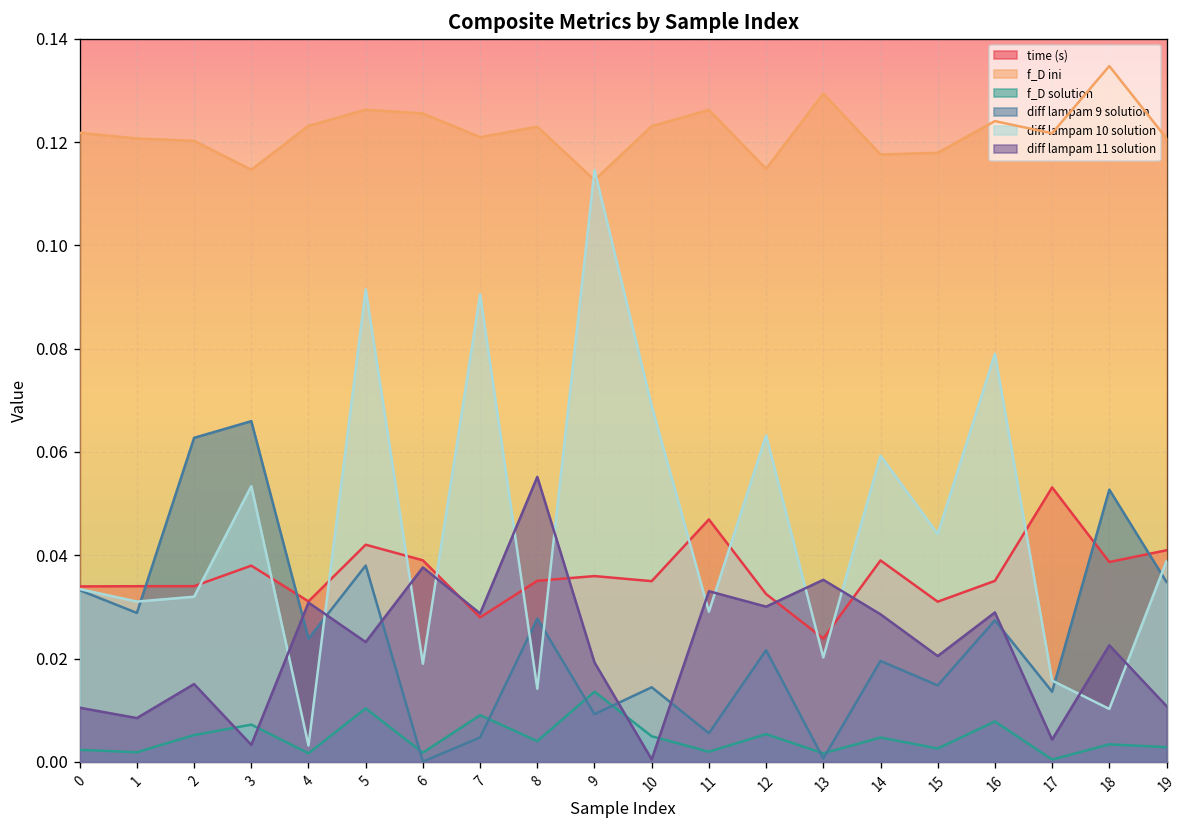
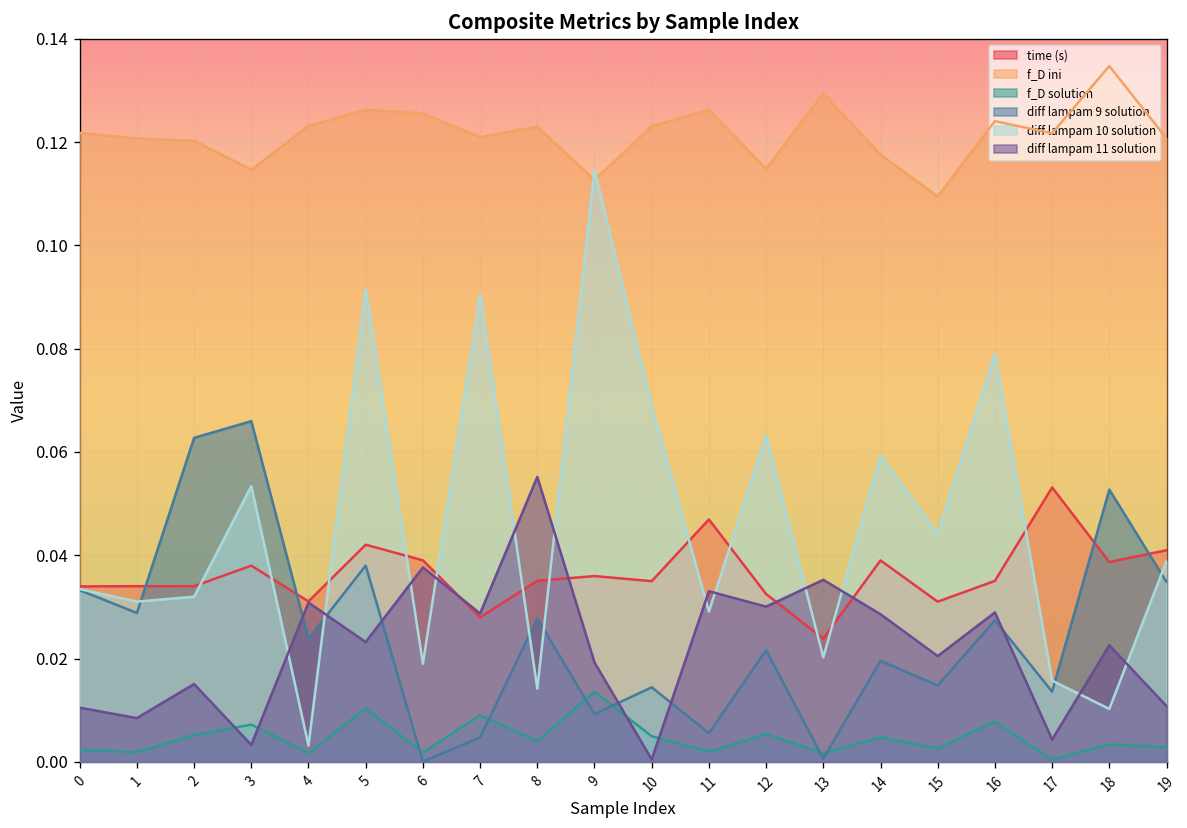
  {
    "time (s)": {
      "1": 0.034,
      "2": 0.034,
      "3": 0.038,
      "5": 0.042,
      "6": 0.039,
      "7": 0.028,
      "8": 0.035,
      "9": 0.036,
      "10": 0.035,
      "11": 0.047,
      "12": 0.032,
      "13": 0.024,
      "14": 0.039,
      "15": 0.031,
      "16": 0.035,
      "17": 0.053,
      "18": 0.039,
      "19": 0.041
    },
    "f_D ini": {
      "0": 0.122,
      "1": 0.121,
      "2": 0.120,
      "3": 0.115,
      "4": 0.123,
      "5": 0.126,
      "6": 0.126,
      "7": 0.121,
      "8": 0.123,
      "9": 0.113,
      "10": 0.123,
      "11": 0.126,
      "12": 0.115,
      "13": 0.129,
      "14": 0.118,
-     "15": 0.118,
+     "15": 0.109,
      "19": 0.121
    },
    "diff lampam 10 solution": {
      "1": 0.031,
      "2": 0.032,
      "3": 0.053,
      "4": 0.003,
      "5": 0.091,
      "6": 0.019,
      "7": 0.091,
      "8": 0.014,
      "9": 0.115,
      "10": 0.069,
      "11": 0.029,
      "12": 0.063,
      "13": 0.020,
      "14": 0.059,
      "15": 0.044,
      "16": 0.079,
      "17": 0.016,
      "18": 0.010,
      "19": 0.039
    }
  }
